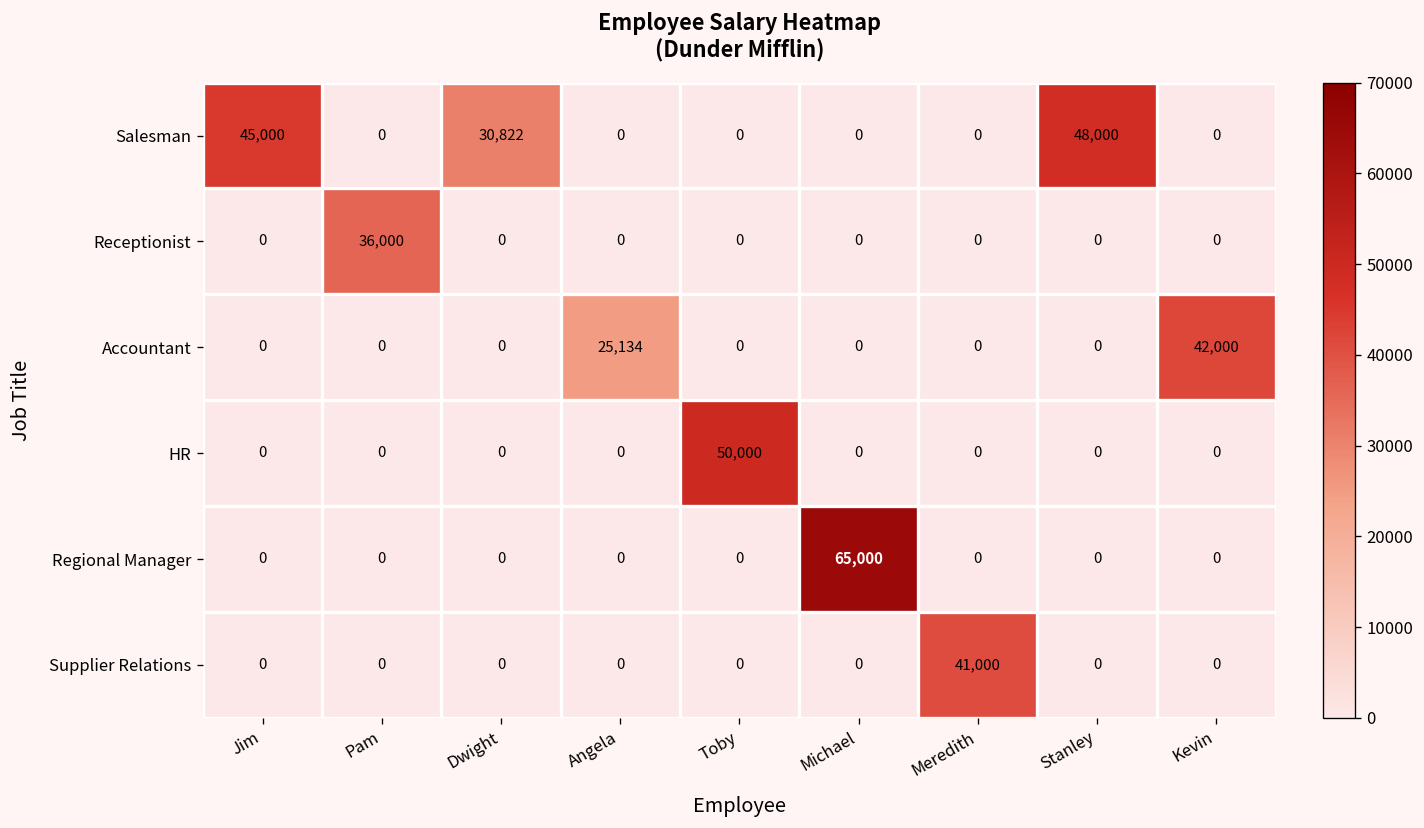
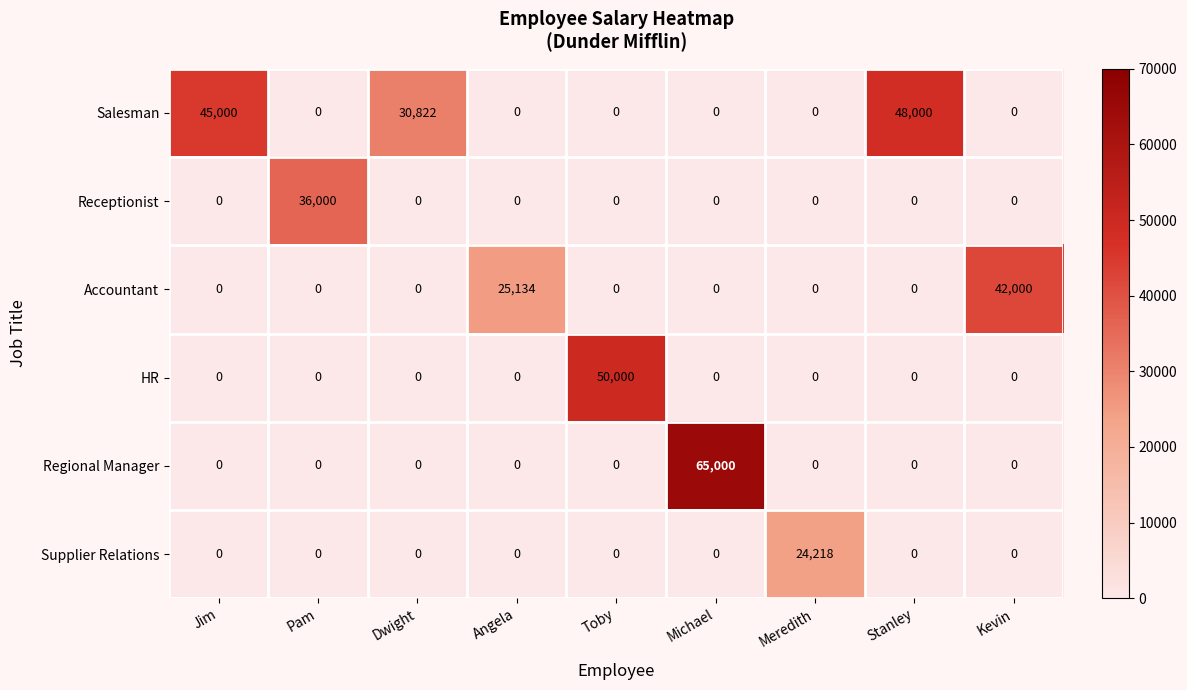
  {
    "Salesman": {
      "Jim": "45,000",
      "Pam": "0",
      "Dwight": "30,822",
      "Angela": "0",
      "Toby": "0",
      "Michael": "0",
      "Meredith": "0",
      "Stanley": "48,000",
      "Kevin": "0"
    },
    "Receptionist": {
      "Jim": "0",
      "Pam": "36,000",
      "Dwight": "0",
      "Angela": "0",
      "Toby": "0",
      "Michael": "0",
      "Meredith": "0",
      "Stanley": "0",
      "Kevin": "0"
    },
    "Accountant": {
      "Jim": "0",
      "Pam": "0",
      "Dwight": "0",
      "Angela": "25,134",
      "Toby": "0",
      "Michael": "0",
      "Meredith": "0",
      "Stanley": "0",
      "Kevin": "42,000"
    },
    "HR": {
      "Jim": "0",
      "Pam": "0",
      "Dwight": "0",
      "Angela": "0",
      "Toby": "50,000",
      "Michael": "0",
      "Meredith": "0",
      "Stanley": "0",
      "Kevin": "0"
    },
    "Regional Manager": {
      "Jim": "0",
      "Pam": "0",
      "Dwight": "0",
      "Angela": "0",
      "Toby": "0",
      "Michael": "65,000",
      "Meredith": "0",
      "Stanley": "0",
      "Kevin": "0"
    },
    "Supplier Relations": {
      "Jim": "0",
      "Pam": "0",
      "Dwight": "0",
      "Angela": "0",
      "Toby": "0",
      "Michael": "0",
-     "Meredith": "41,000",
+     "Meredith": "24,218",
      "Stanley": "0",
      "Kevin": "0"
    }
  }
